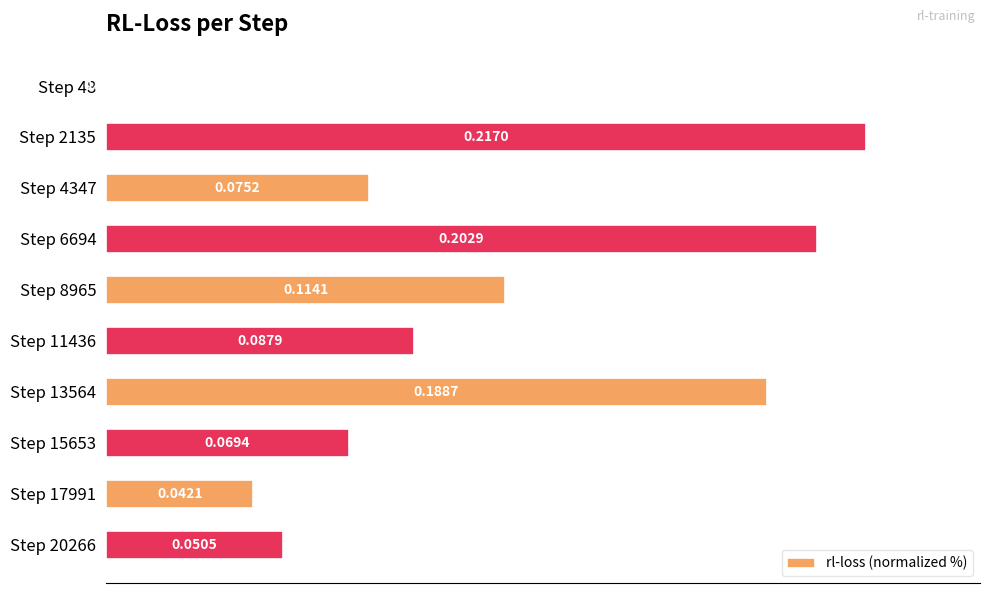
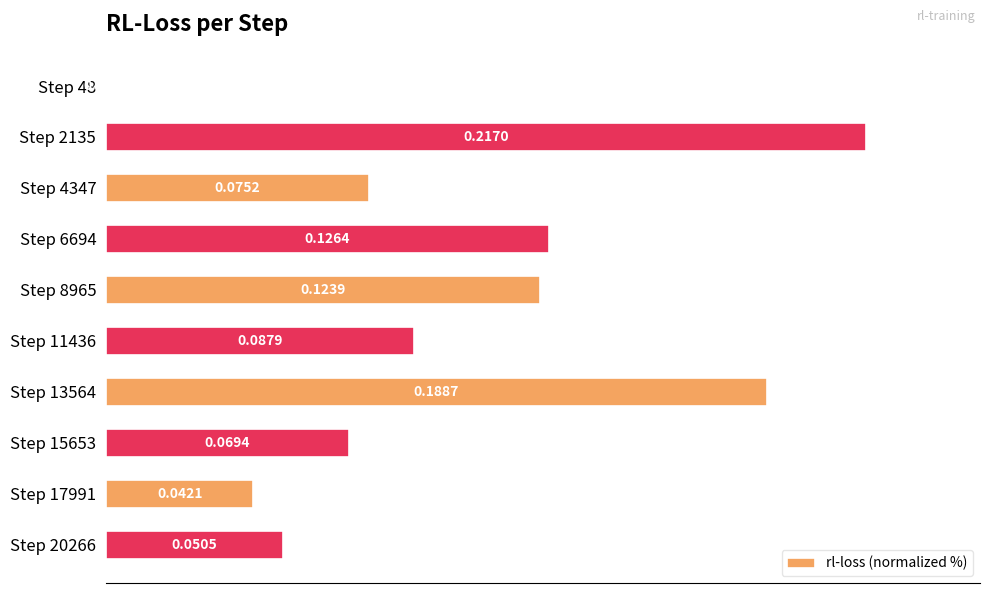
  {
-   "Step 6694": 0.2029,
-   "Step 8965": 0.1141
+   "Step 6694": 0.1264,
+   "Step 8965": 0.1239
  }
